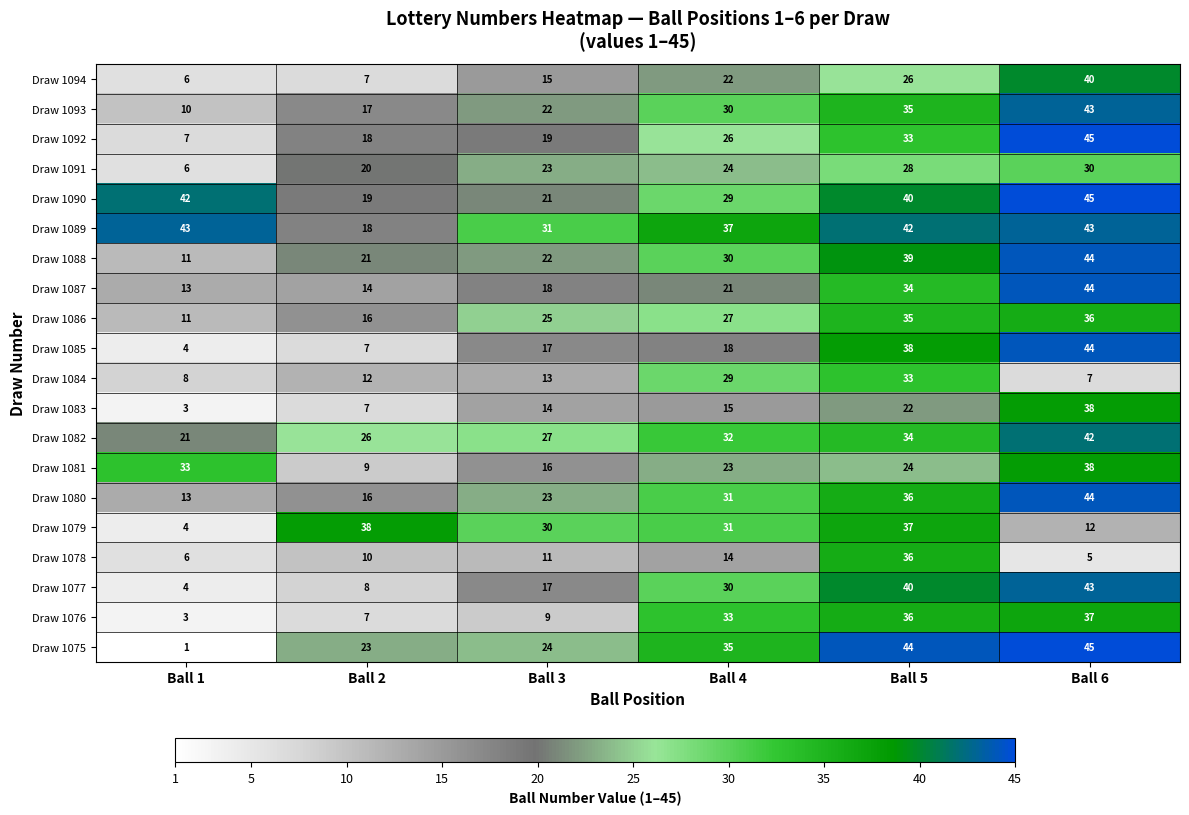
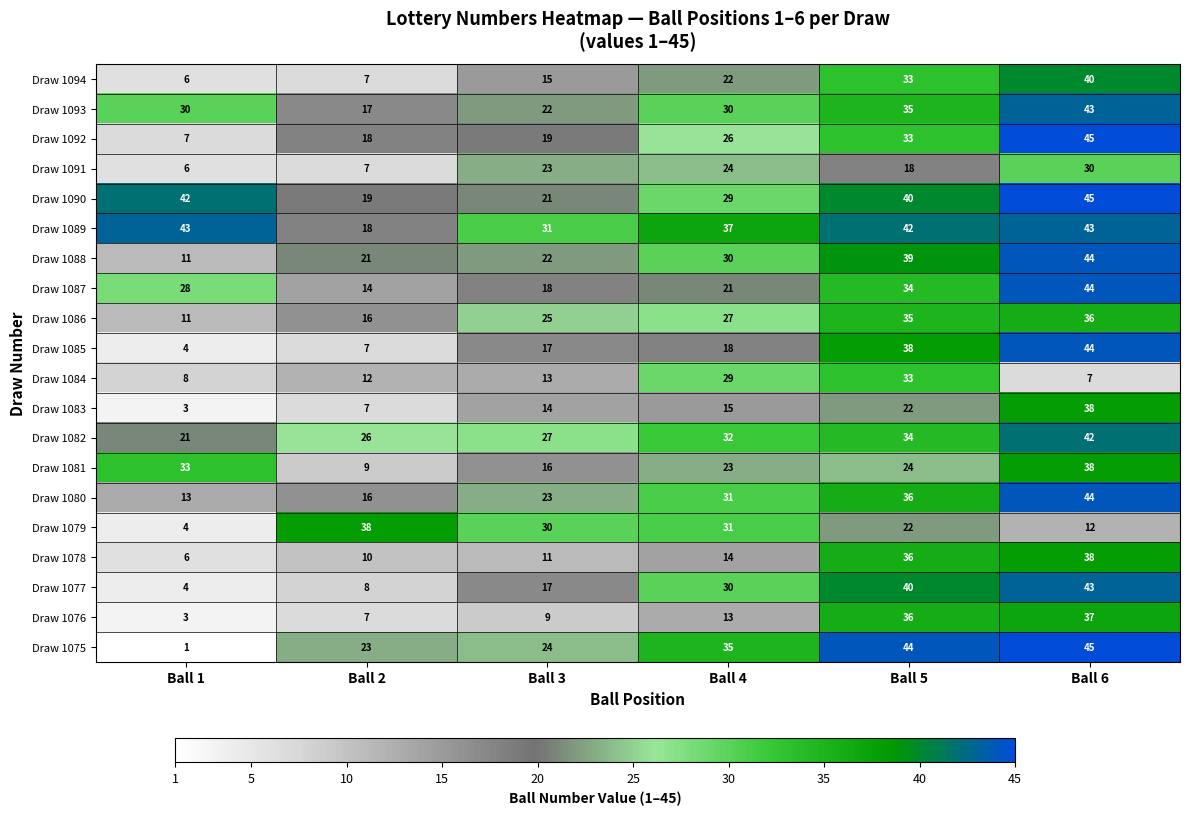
  {
    "Draw 1094": {
      "Ball 1": 6,
      "Ball 2": 7,
      "Ball 3": 15,
      "Ball 4": 22,
-     "Ball 5": 26,
+     "Ball 5": 33,
      "Ball 6": 40
    },
    "Draw 1093": {
-     "Ball 1": 10,
+     "Ball 1": 30,
      "Ball 2": 17,
      "Ball 3": 22,
      "Ball 4": 30,
      "Ball 5": 35,
      "Ball 6": 43
    },
    "Draw 1092": {
      "Ball 1": 7,
      "Ball 2": 18,
      "Ball 3": 19,
      "Ball 4": 26,
      "Ball 5": 33,
      "Ball 6": 45
    },
    "Draw 1091": {
      "Ball 1": 6,
-     "Ball 2": 20,
+     "Ball 2": 7,
      "Ball 3": 23,
      "Ball 4": 24,
-     "Ball 5": 28,
+     "Ball 5": 18,
      "Ball 6": 30
    },
    "Draw 1090": {
      "Ball 1": 42,
      "Ball 2": 19,
      "Ball 3": 21,
      "Ball 4": 29,
      "Ball 5": 40,
      "Ball 6": 45
    },
    "Draw 1089": {
      "Ball 1": 43,
      "Ball 2": 18,
      "Ball 3": 31,
      "Ball 4": 37,
      "Ball 5": 42,
      "Ball 6": 43
    },
    "Draw 1088": {
      "Ball 1": 11,
      "Ball 2": 21,
      "Ball 3": 22,
      "Ball 4": 30,
      "Ball 5": 39,
      "Ball 6": 44
    },
    "Draw 1087": {
-     "Ball 1": 13,
+     "Ball 1": 28,
      "Ball 2": 14,
      "Ball 3": 18,
      "Ball 4": 21,
      "Ball 5": 34,
      "Ball 6": 44
    },
    "Draw 1086": {
      "Ball 1": 11,
      "Ball 2": 16,
      "Ball 3": 25,
      "Ball 4": 27,
      "Ball 5": 35,
      "Ball 6": 36
    },
    "Draw 1085": {
      "Ball 1": 4,
      "Ball 2": 7,
      "Ball 3": 17,
      "Ball 4": 18,
      "Ball 5": 38,
      "Ball 6": 44
    },
    "Draw 1084": {
      "Ball 1": 8,
      "Ball 2": 12,
      "Ball 3": 13,
      "Ball 4": 29,
      "Ball 5": 33,
      "Ball 6": 7
    },
    "Draw 1083": {
      "Ball 1": 3,
      "Ball 2": 7,
      "Ball 3": 14,
      "Ball 4": 15,
      "Ball 5": 22,
      "Ball 6": 38
    },
    "Draw 1082": {
      "Ball 1": 21,
      "Ball 2": 26,
      "Ball 3": 27,
      "Ball 4": 32,
      "Ball 5": 34,
      "Ball 6": 42
    },
    "Draw 1081": {
      "Ball 1": 33,
      "Ball 2": 9,
      "Ball 3": 16,
      "Ball 4": 23,
      "Ball 5": 24,
      "Ball 6": 38
    },
    "Draw 1080": {
      "Ball 1": 13,
      "Ball 2": 16,
      "Ball 3": 23,
      "Ball 4": 31,
      "Ball 5": 36,
      "Ball 6": 44
    },
    "Draw 1079": {
      "Ball 1": 4,
      "Ball 2": 38,
      "Ball 3": 30,
      "Ball 4": 31,
-     "Ball 5": 37,
+     "Ball 5": 22,
      "Ball 6": 12
    },
    "Draw 1078": {
      "Ball 1": 6,
      "Ball 2": 10,
      "Ball 3": 11,
      "Ball 4": 14,
      "Ball 5": 36,
-     "Ball 6": 5
+     "Ball 6": 38
    },
    "Draw 1077": {
      "Ball 1": 4,
      "Ball 2": 8,
      "Ball 3": 17,
      "Ball 4": 30,
      "Ball 5": 40,
      "Ball 6": 43
    },
    "Draw 1076": {
      "Ball 1": 3,
      "Ball 2": 7,
      "Ball 3": 9,
-     "Ball 4": 33,
+     "Ball 4": 13,
      "Ball 5": 36,
      "Ball 6": 37
    },
    "Draw 1075": {
      "Ball 1": 1,
      "Ball 2": 23,
      "Ball 3": 24,
      "Ball 4": 35,
      "Ball 5": 44,
      "Ball 6": 45
    }
  }
